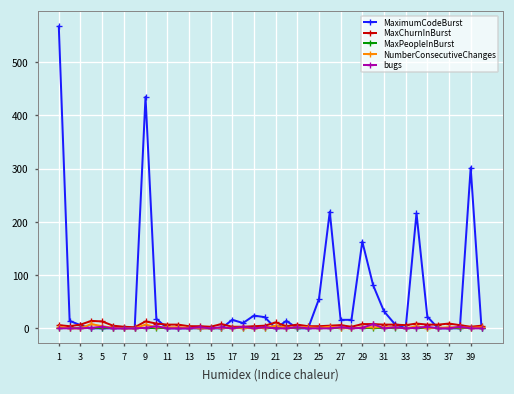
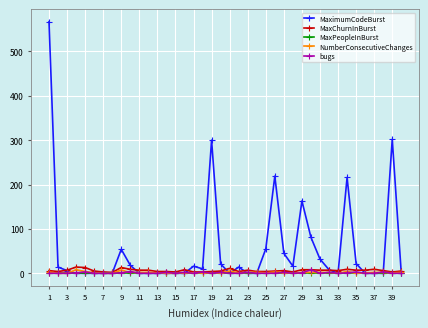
  {
    "MaximumCodeBurst": {
      "1": 570,
-     "9": 440,
+     "9": 50,
      "17": 20,
-     "19": 20,
+     "19": 300,
      "25": 60,
-     "27": 20,
+     "27": 50,
      "29": 160,
      "31": 30,
      "35": 20,
      "39": 300
    },
    "MaxChurnInBurst": {
      "5": 10,
      "9": 10,
      "21": 10,
      "29": 10,
      "33": 10,
      "37": 10
    },
    "NumberConsecutiveChanges": {
      "9": 10
    }
  }
